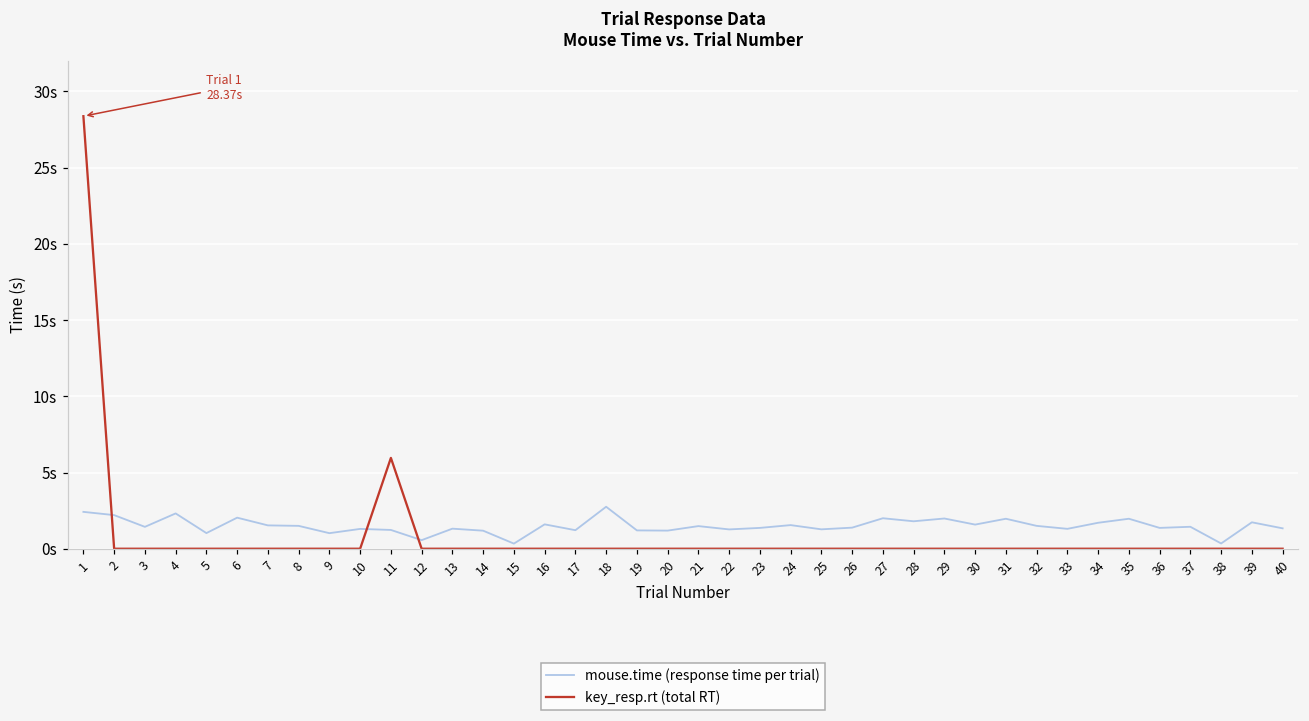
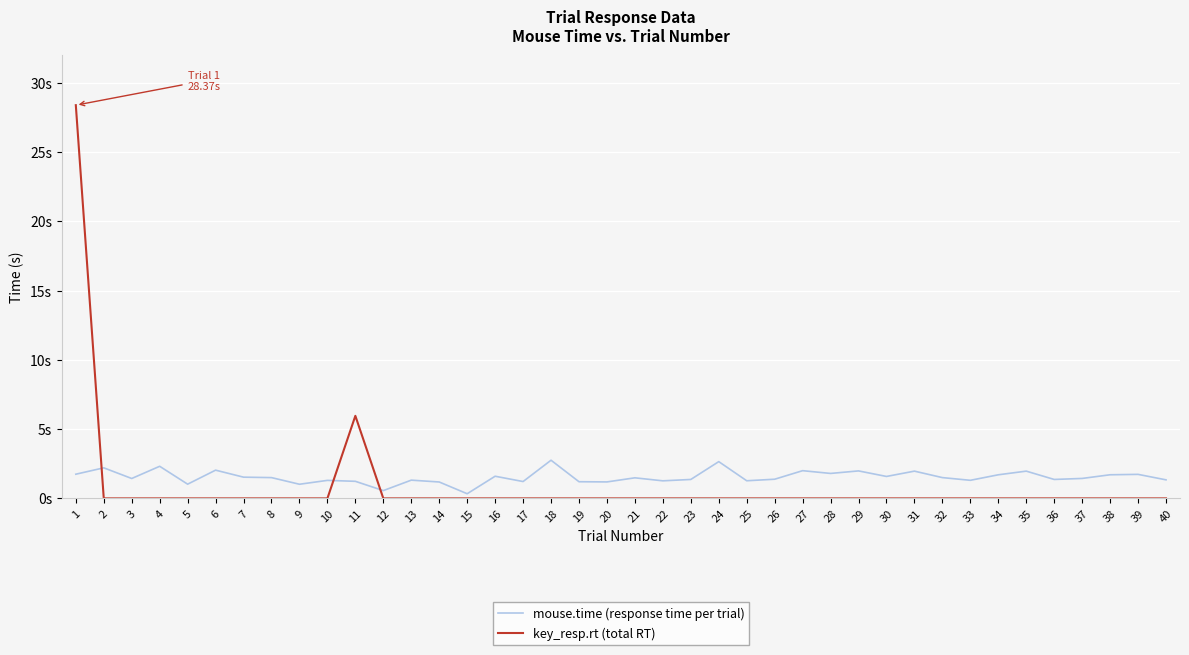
  {
    "mouse.time (response time per trial)": {
-     "1": "2.4s",
+     "1": "1.7s",
      "2": "2.2s",
      "3": "1.4s",
      "4": "2.3s",
      "5": "1.0s",
      "6": "2.0s",
      "7": "1.5s",
      "8": "1.5s",
      "9": "1.0s",
      "10": "1.3s",
      "11": "1.2s",
      "12": "0.6s",
      "13": "1.3s",
      "14": "1.2s",
      "15": "0.3s",
      "16": "1.6s",
      "17": "1.2s",
      "18": "2.8s",
      "19": "1.2s",
      "20": "1.2s",
      "21": "1.5s",
      "22": "1.3s",
      "23": "1.4s",
-     "24": "1.5s",
+     "24": "2.7s",
      "25": "1.3s",
      "26": "1.4s",
      "27": "2.0s",
      "28": "1.8s",
      "29": "2.0s",
      "30": "1.6s",
      "31": "2.0s",
      "32": "1.5s",
      "33": "1.3s",
      "34": "1.7s",
      "35": "2.0s",
      "36": "1.4s",
      "37": "1.4s",
-     "38": "0.3s",
+     "38": "1.7s",
      "39": "1.7s",
      "40": "1.3s"
    },
    "key_resp.rt (total RT)": {
      "1": "28.37s"
    }
  }
